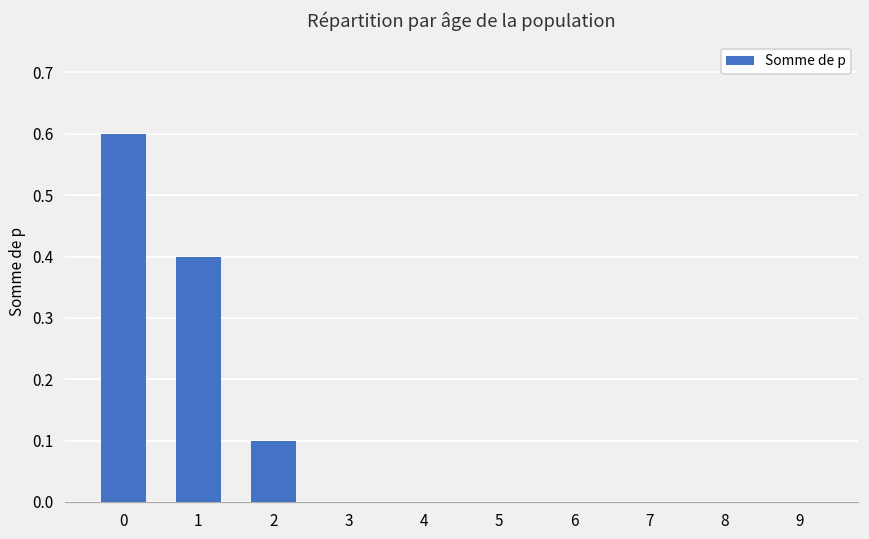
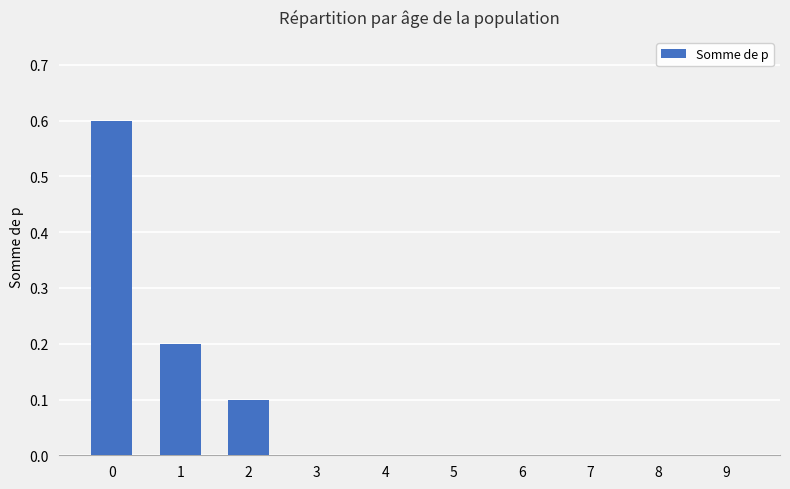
  {
    "0": 0.6,
-   "1": 0.4,
+   "1": 0.2,
    "2": 0.1,
    "3": 0.0,
    "4": 0.0,
    "5": 0.0,
    "6": 0.0,
    "7": 0.0,
    "8": 0.0,
    "9": 0.0
  }
